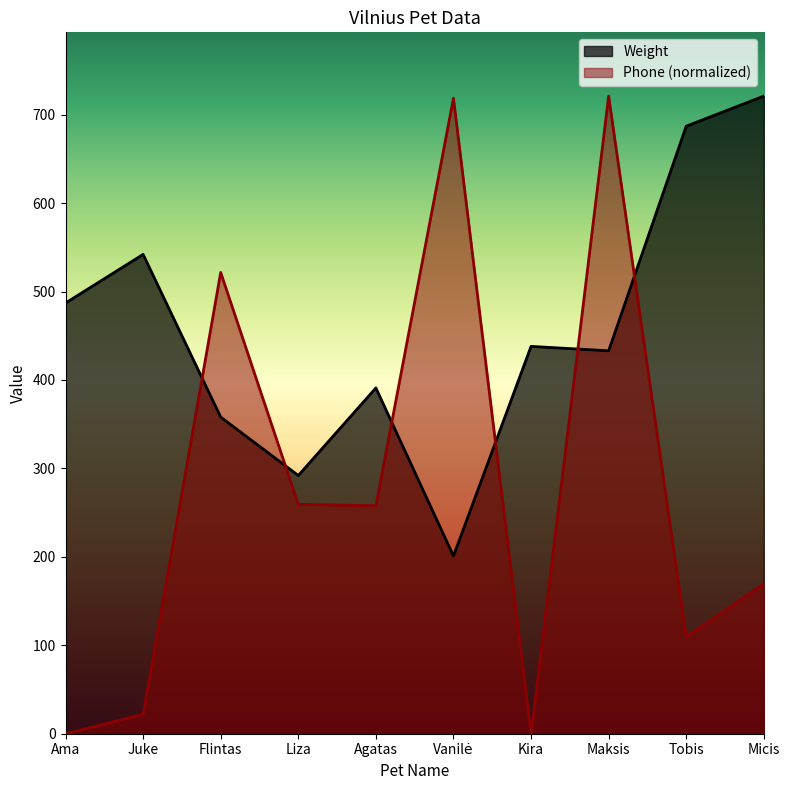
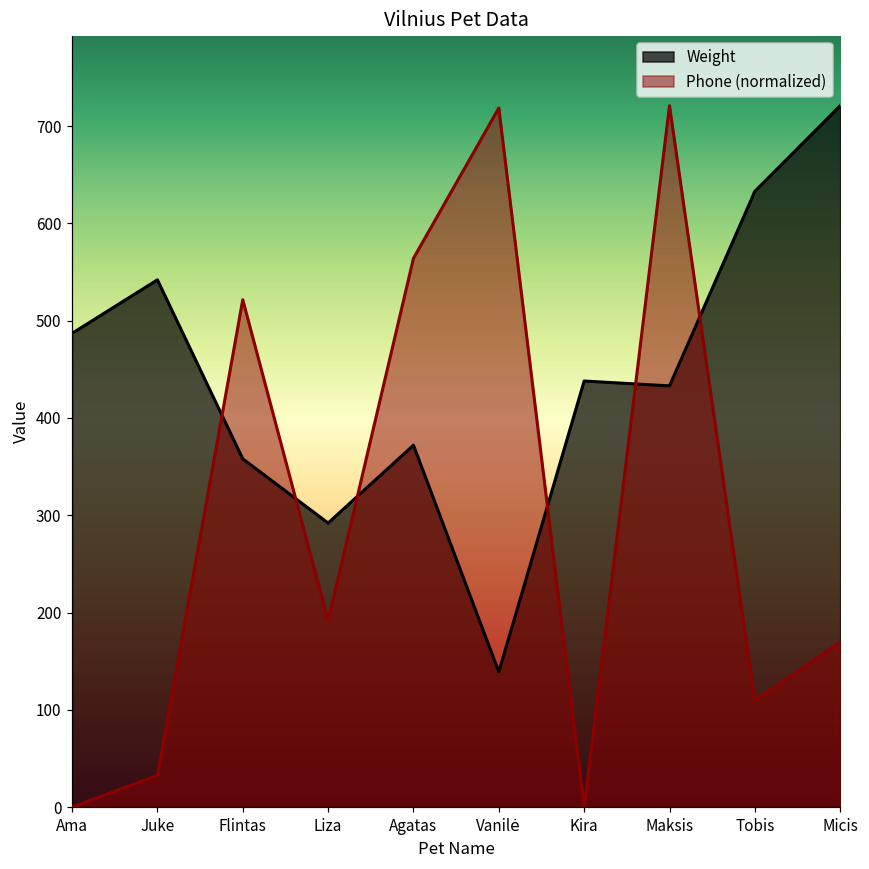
  {
    "Weight": {
      "Ama": 490,
      "Juke": 540,
      "Flintas": 360,
      "Liza": 290,
-     "Agatas": 390,
-     "Vanilė": 200,
+     "Agatas": 370,
+     "Vanilė": 140,
      "Kira": 440,
      "Maksis": 430,
-     "Tobis": 690,
+     "Tobis": 630,
      "Micis": 720
    },
    "Phone (normalized)": {
      "Ama": 0,
-     "Juke": 20,
+     "Juke": 30,
      "Flintas": 520,
-     "Liza": 260,
-     "Agatas": 260,
+     "Liza": 190,
+     "Agatas": 560,
      "Vanilė": 720,
      "Kira": 0,
      "Maksis": 720,
      "Tobis": 110,
      "Micis": 170
    }
  }
